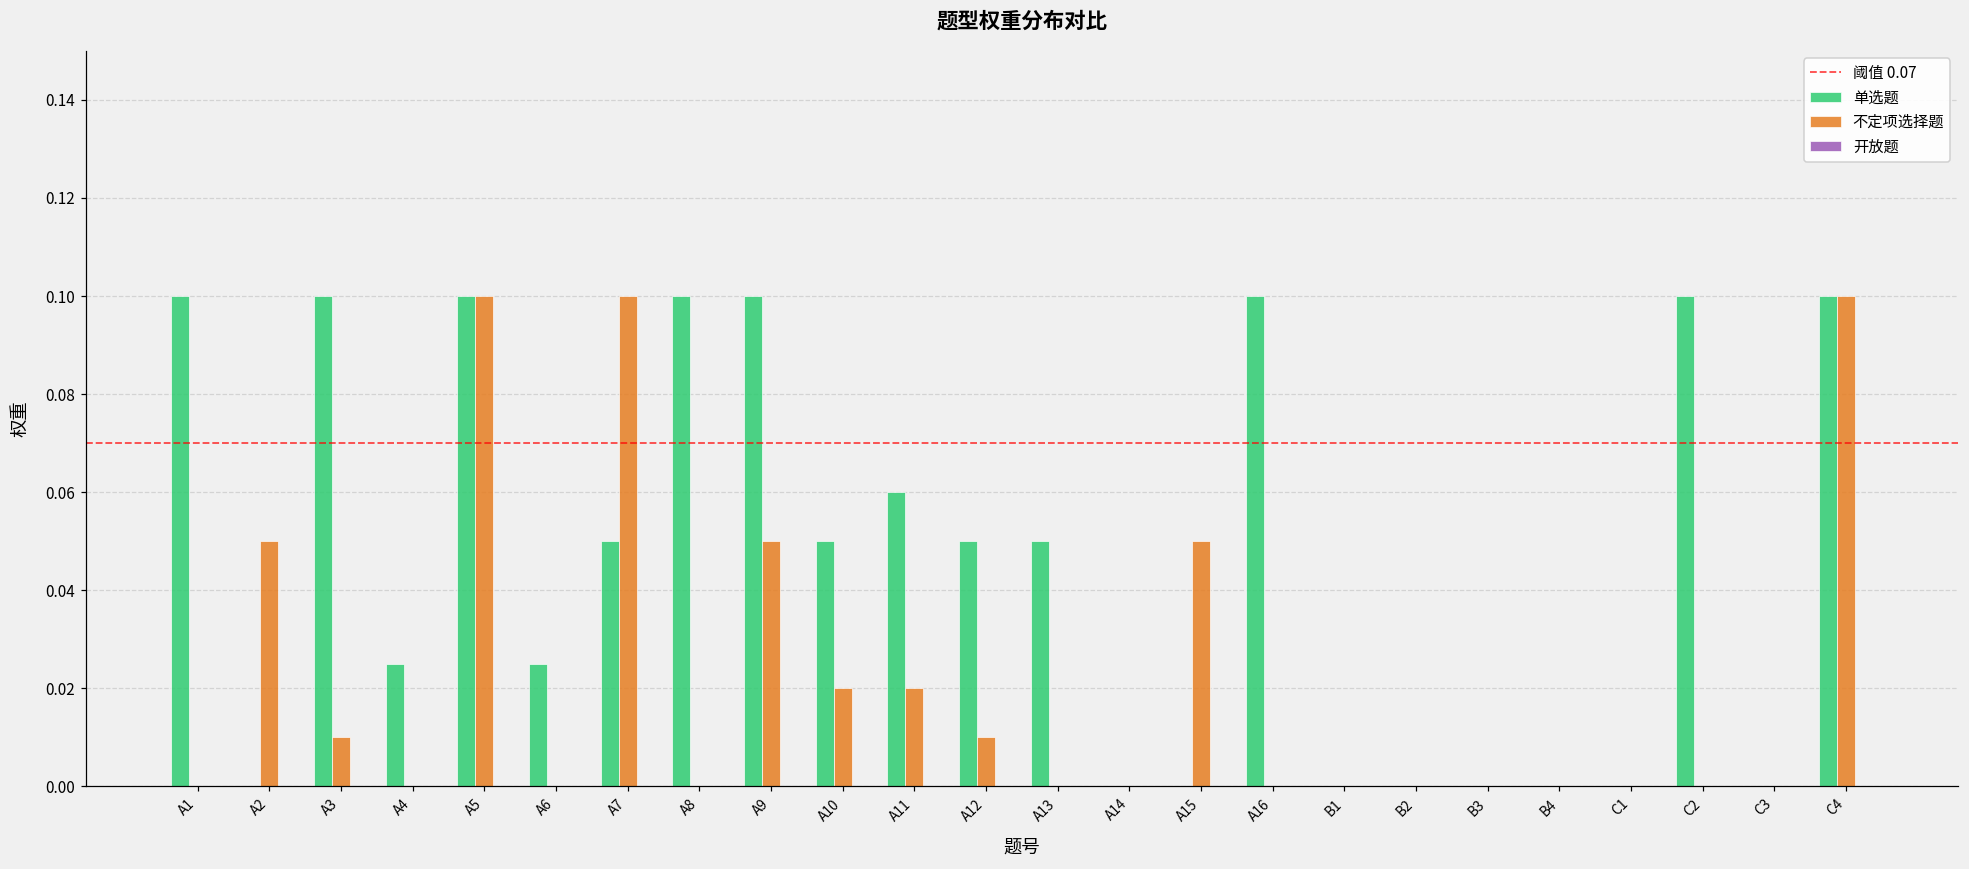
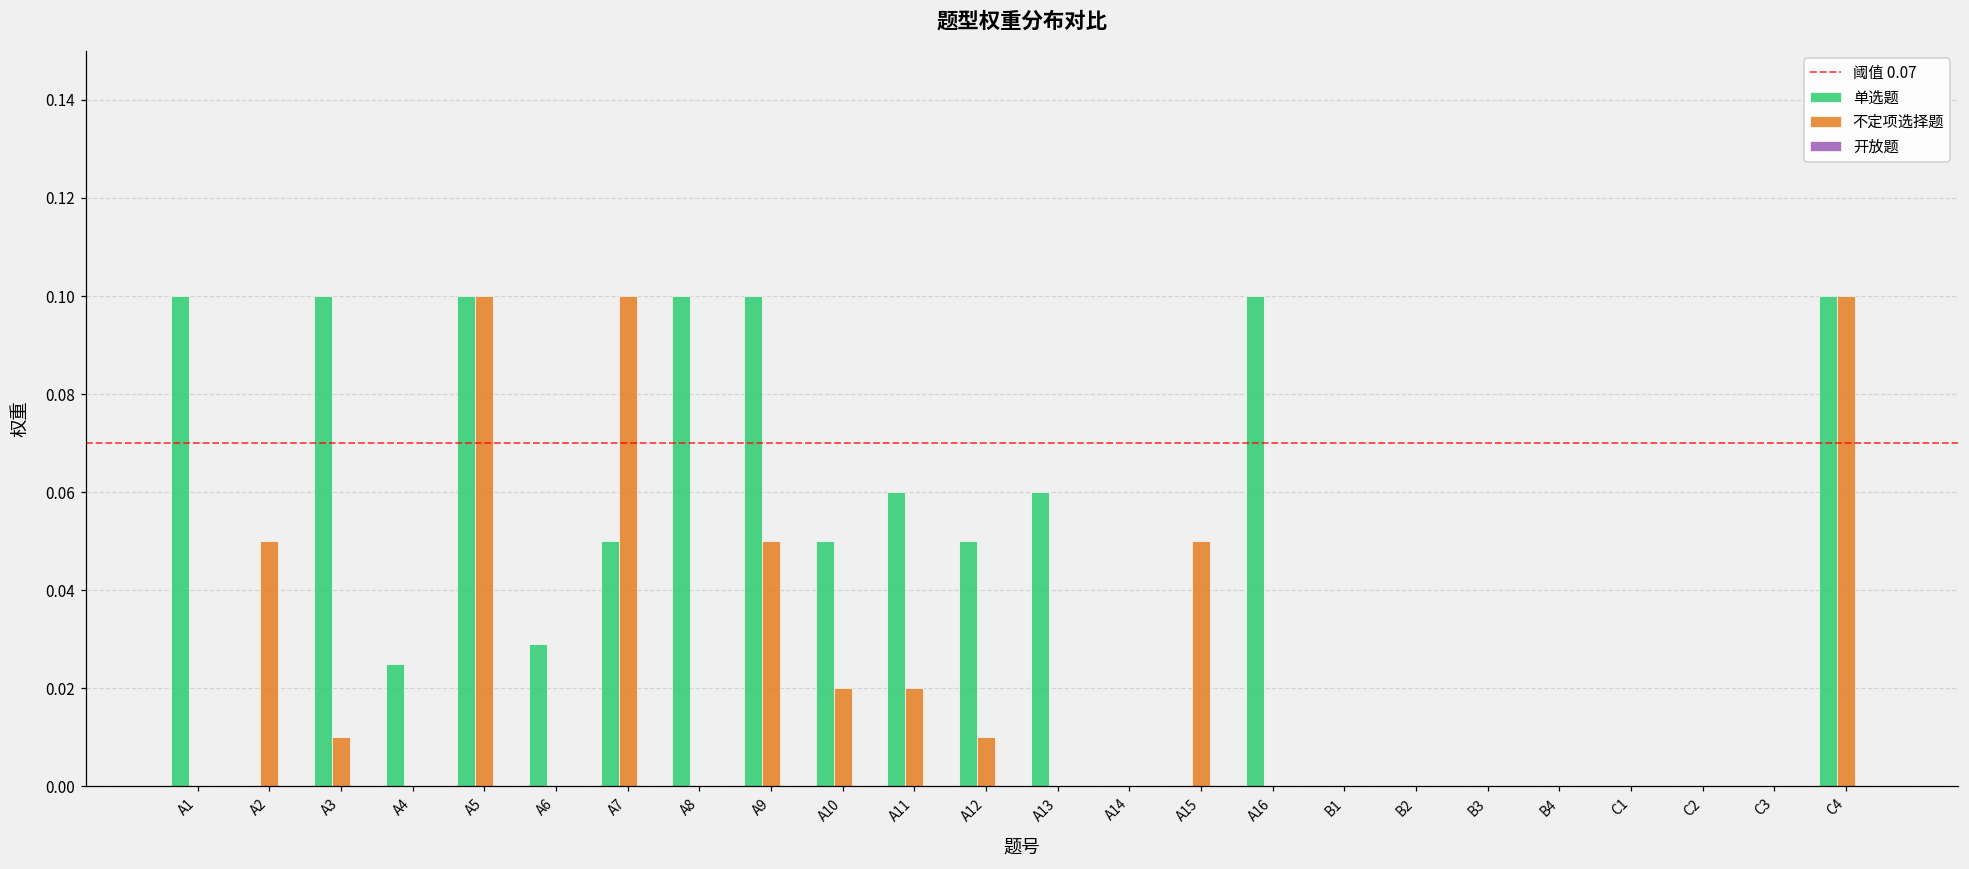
  {
    "单选题": {
      "A1": 0.100,
      "A2": 0.000,
      "A3": 0.100,
      "A4": 0.025,
      "A5": 0.100,
-     "A6": 0.025,
+     "A6": 0.029,
      "A7": 0.050,
      "A8": 0.100,
      "A9": 0.100,
      "A10": 0.050,
      "A11": 0.060,
      "A12": 0.050,
-     "A13": 0.05,
+     "A13": 0.06,
      "A14": 0.000,
      "A15": 0.000,
      "A16": 0.100,
      "B1": 0.000,
      "B2": 0.000,
      "B3": 0.000,
      "B4": 0.000,
      "C1": 0.000,
-     "C2": 0.1,
+     "C2": 0.0,
      "C3": 0.000,
      "C4": 0.100
    },
    "不定项选择题": {
      "A1": 0.000,
      "A2": 0.050,
      "A3": 0.010,
      "A4": 0.000,
      "A5": 0.100,
      "A6": 0.000,
      "A7": 0.100,
      "A8": 0.000,
      "A9": 0.050,
      "A10": 0.020,
      "A11": 0.020,
      "A12": 0.010,
      "A13": 0.000,
      "A14": 0.000,
      "A15": 0.050,
      "A16": 0.000,
      "B1": 0.000,
      "B2": 0.000,
      "B3": 0.000,
      "B4": 0.000,
      "C1": 0.000,
      "C2": 0.000,
      "C3": 0.000,
      "C4": 0.100
    },
    "开放题": {
      "A1": 0.000,
      "A2": 0.000,
      "A3": 0.000,
      "A4": 0.000,
      "A5": 0.000,
      "A6": 0.000,
      "A7": 0.000,
      "A8": 0.000,
      "A9": 0.000,
      "A10": 0.000,
      "A11": 0.000,
      "A12": 0.000,
      "A13": 0.000,
      "A14": 0.000,
      "A15": 0.000,
      "A16": 0.000,
      "B1": 0.000,
      "B2": 0.000,
      "B3": 0.000,
      "B4": 0.000,
      "C1": 0.000,
      "C2": 0.000,
      "C3": 0.000,
      "C4": 0.000
    }
  }
